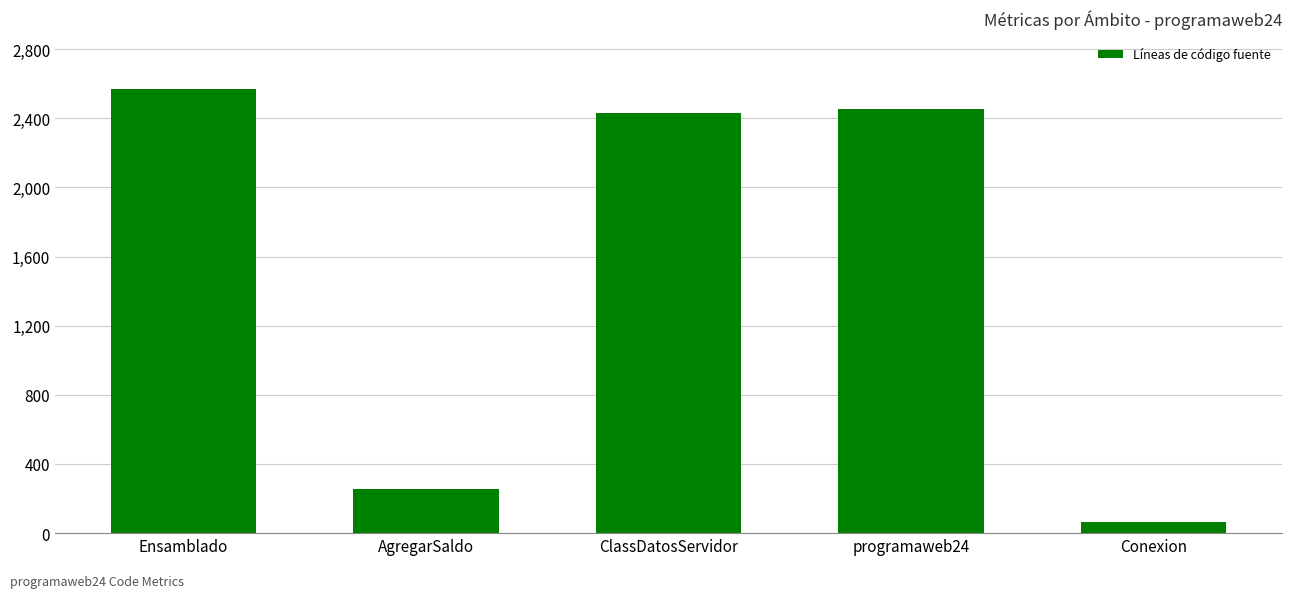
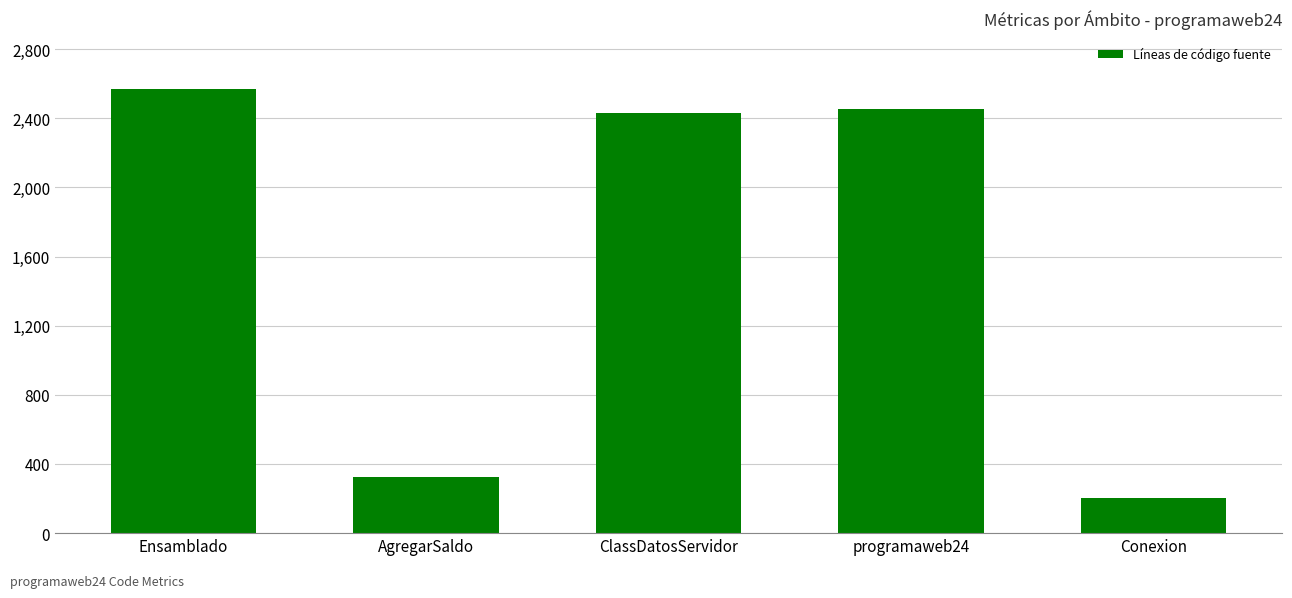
  {
    "Ensamblado": "2,570",
-   "AgregarSaldo": "250",
+   "AgregarSaldo": "330",
    "ClassDatosServidor": "2,430",
    "programaweb24": "2,460",
-   "Conexion": "60"
+   "Conexion": "210"
  }
